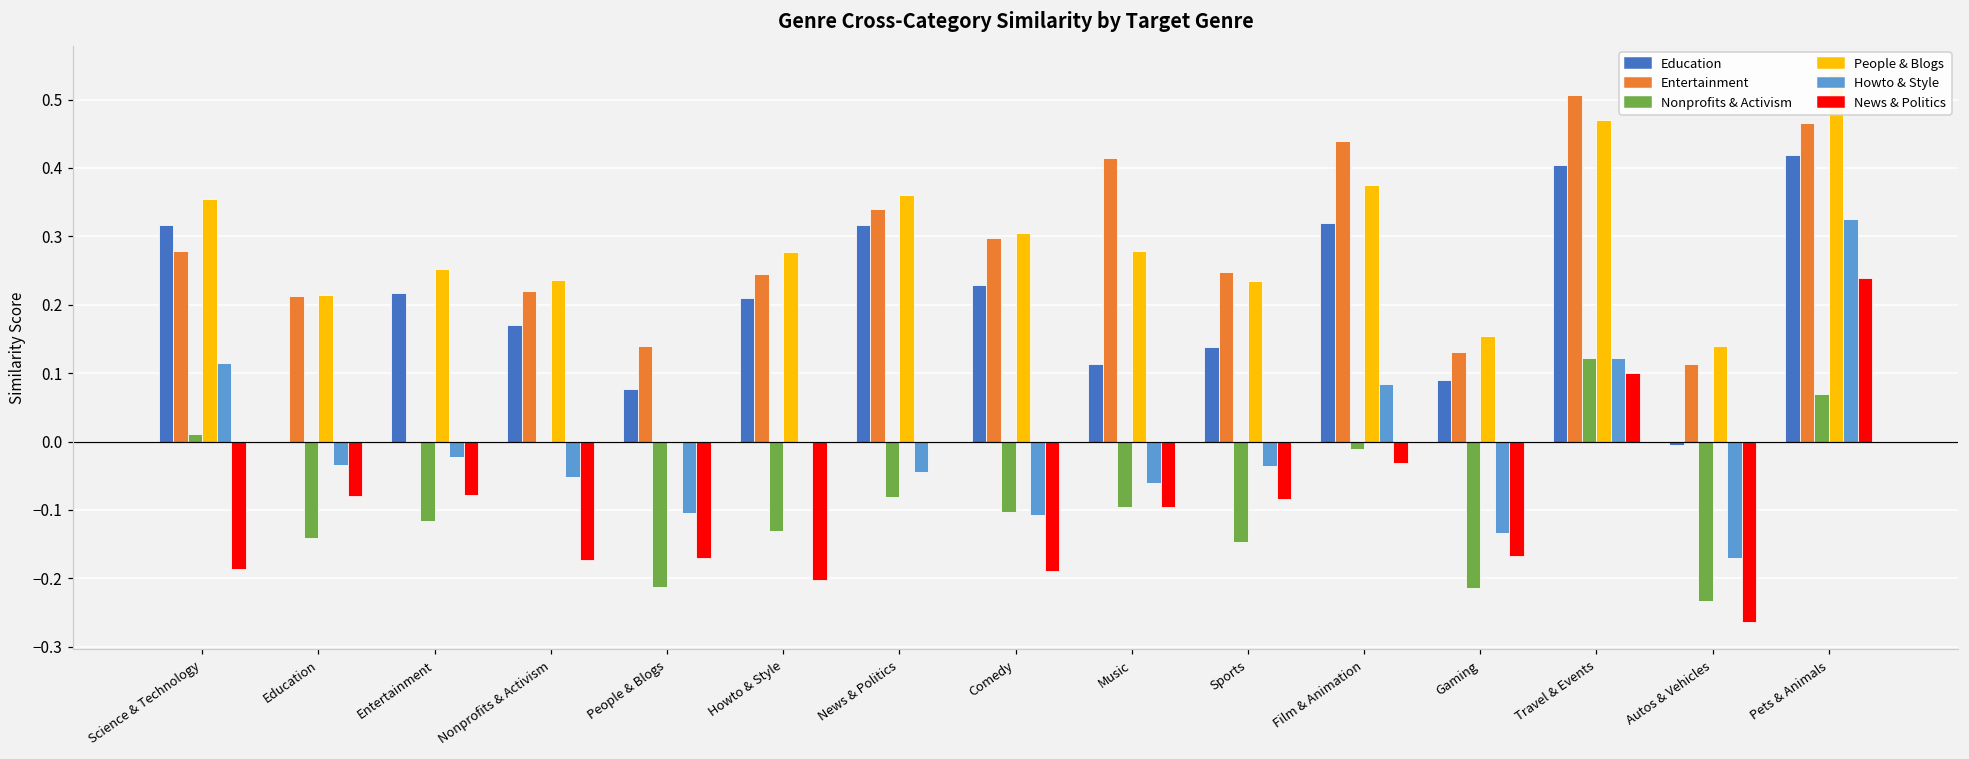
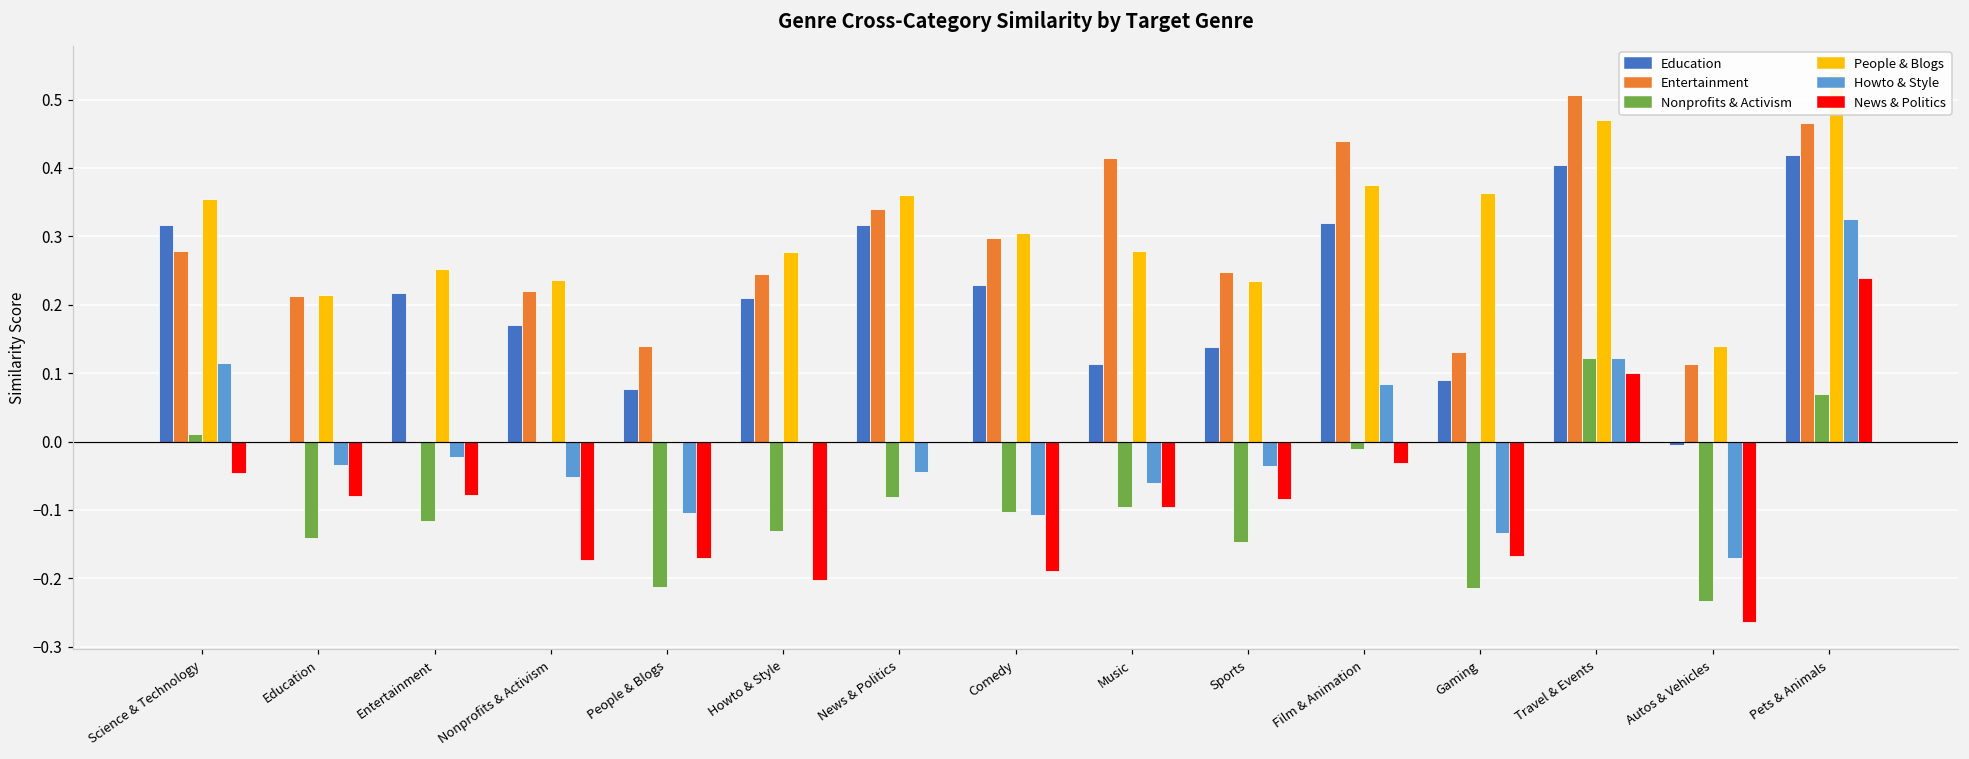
  {
    "Entertainment": {
      "Science & Technology": 0.28,
      "Education": 0.21,
      "Entertainment": 0.00,
      "Nonprofits & Activism": 0.22,
      "People & Blogs": 0.14,
      "Howto & Style": 0.24,
      "News & Politics": 0.34,
      "Comedy": 0.30,
      "Music": 0.41,
      "Sports": 0.25,
      "Film & Animation": 0.44,
      "Gaming": 0.13,
      "Travel & Events": 0.51,
      "Autos & Vehicles": 0.11,
      "Pets & Animals": 0.47
    },
    "Nonprofits & Activism": {
      "Science & Technology": 0.01,
      "Education": -0.14,
      "Entertainment": -0.12,
      "Nonprofits & Activism": 0.00,
      "People & Blogs": -0.21,
      "Howto & Style": -0.13,
      "News & Politics": -0.08,
      "Comedy": -0.10,
      "Music": -0.10,
      "Sports": -0.15,
      "Film & Animation": -0.01,
      "Gaming": -0.21,
      "Travel & Events": 0.12,
      "Autos & Vehicles": -0.23,
      "Pets & Animals": 0.07
    },
    "People & Blogs": {
      "Science & Technology": 0.35,
      "Education": 0.21,
      "Entertainment": 0.25,
      "Nonprofits & Activism": 0.24,
      "People & Blogs": 0.00,
      "Howto & Style": 0.28,
      "News & Politics": 0.36,
      "Comedy": 0.30,
      "Music": 0.28,
      "Sports": 0.23,
      "Film & Animation": 0.38,
-     "Gaming": 0.15,
+     "Gaming": 0.36,
      "Travel & Events": 0.47,
      "Autos & Vehicles": 0.14
    },
    "News & Politics": {
-     "Science & Technology": -0.19,
+     "Science & Technology": -0.05,
      "Education": -0.08,
      "Entertainment": -0.08,
      "Nonprofits & Activism": -0.17,
      "People & Blogs": -0.17,
      "Howto & Style": -0.20,
      "News & Politics": 0.00,
      "Comedy": -0.19,
      "Music": -0.10,
      "Sports": -0.08,
      "Film & Animation": -0.03,
      "Gaming": -0.17,
      "Travel & Events": 0.10,
      "Autos & Vehicles": -0.26,
      "Pets & Animals": 0.24
    }
  }
